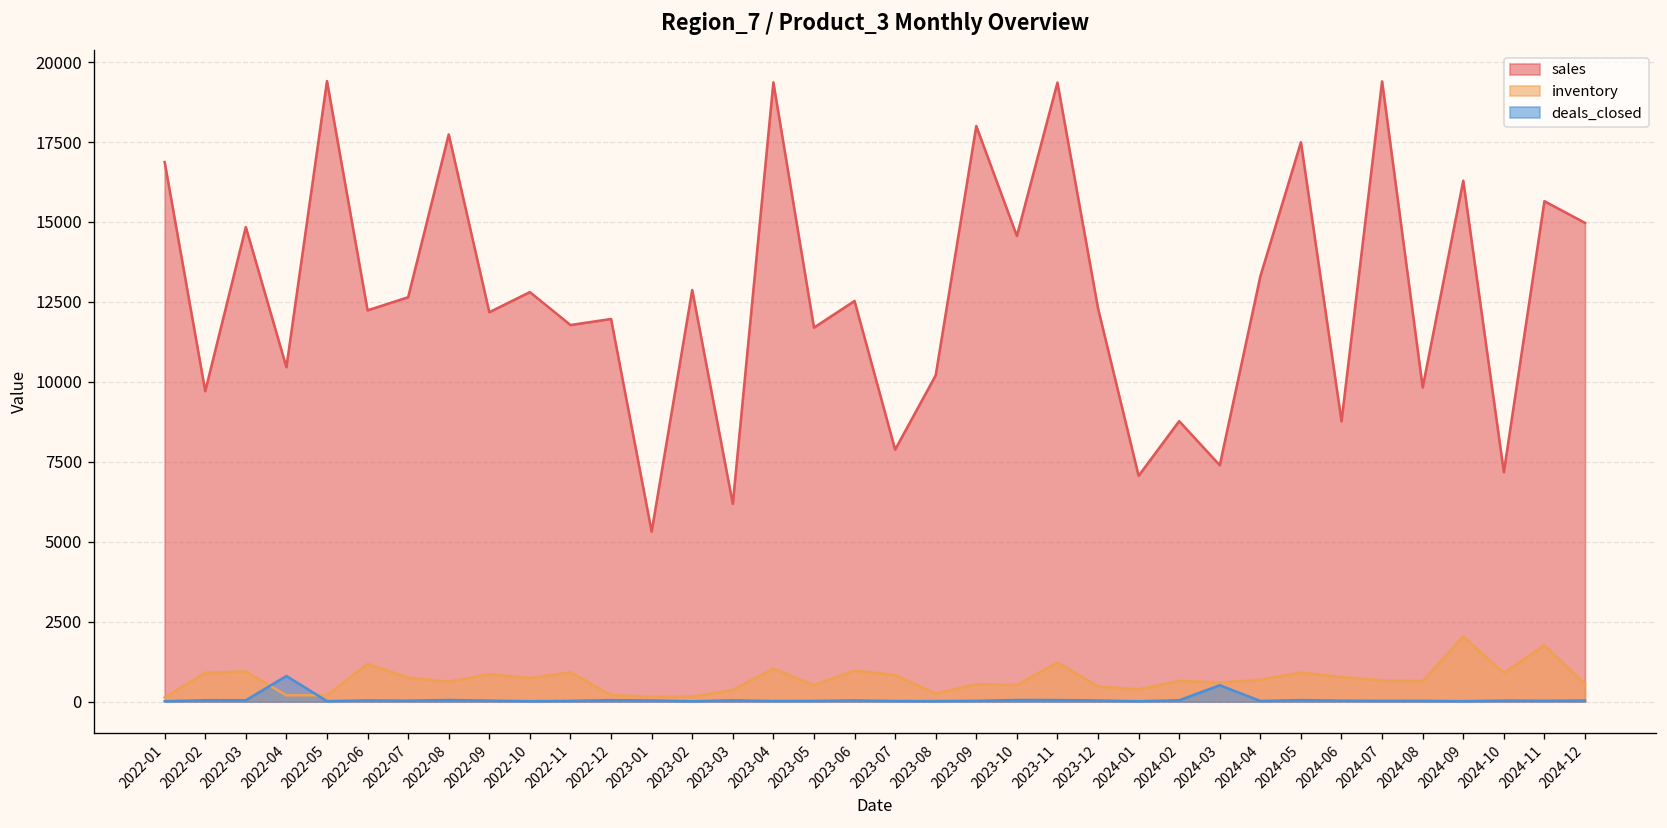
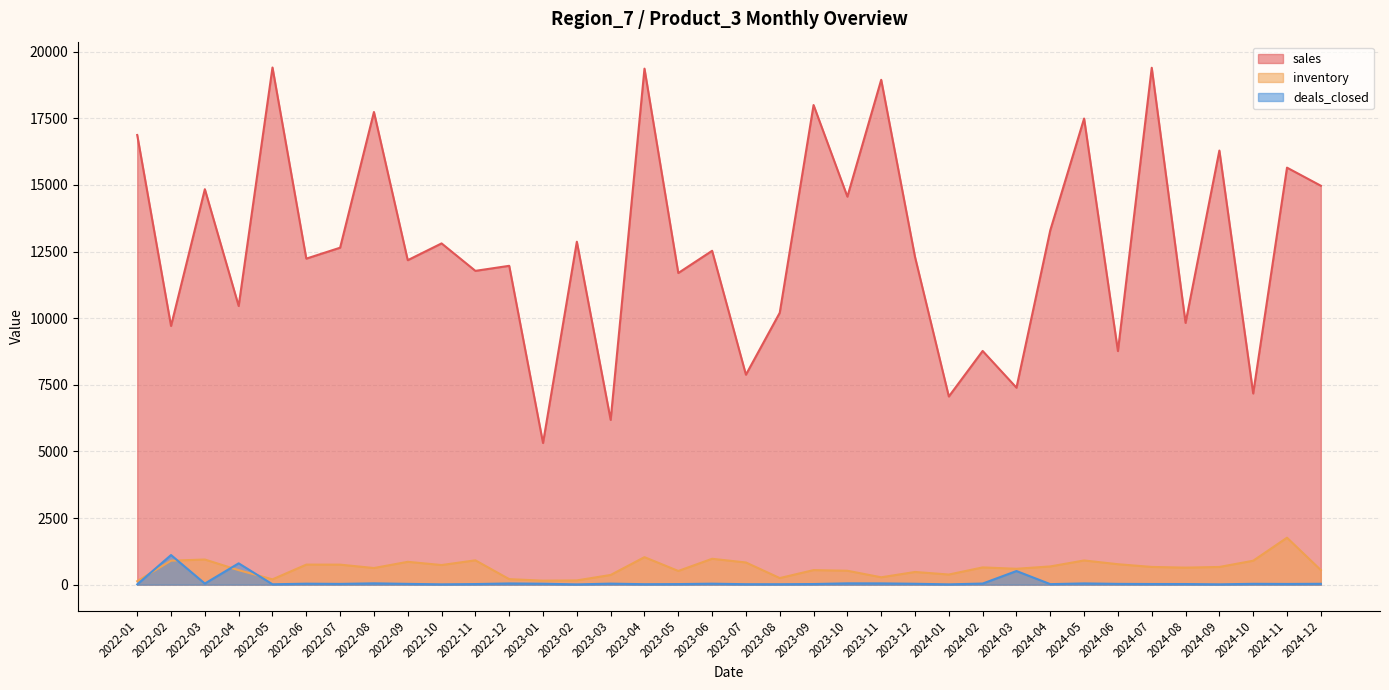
  {
    "sales": {
      "2022-01": 16900,
      "2022-02": 9700,
      "2022-03": 14800,
      "2022-04": 10500,
      "2022-05": 19400,
      "2022-06": 12200,
      "2022-07": 12600,
      "2022-08": 17700,
      "2022-09": 12200,
      "2022-10": 12800,
      "2022-11": 11800,
      "2022-12": 12000,
      "2023-01": 5300,
      "2023-02": 12900,
      "2023-03": 6200,
      "2023-04": 19400,
      "2023-05": 11700,
      "2023-06": 12500,
      "2023-07": 7900,
      "2023-08": 10200,
      "2023-09": 18000,
      "2023-10": 14600,
-     "2023-11": 19400,
+     "2023-11": 18900,
      "2023-12": 12300,
      "2024-01": 7100,
      "2024-02": 8800,
      "2024-03": 7400,
      "2024-04": 13300,
      "2024-05": 17500,
      "2024-06": 8800,
      "2024-07": 19400,
      "2024-08": 9800,
      "2024-09": 16300,
      "2024-10": 7200,
      "2024-11": 15700,
      "2024-12": 15000
    },
    "inventory": {
      "2022-01": 100,
      "2022-02": 900,
      "2022-03": 900,
-     "2022-04": 200,
+     "2022-04": 500,
      "2022-05": 200,
-     "2022-06": 1200,
+     "2022-06": 800,
      "2022-07": 800,
      "2022-08": 600,
      "2022-09": 900,
      "2022-10": 700,
      "2022-11": 900,
      "2022-12": 200,
      "2023-01": 200,
      "2023-02": 200,
      "2023-03": 400,
      "2023-04": 1000,
      "2023-05": 500,
      "2023-06": 1000,
      "2023-07": 800,
      "2023-08": 200,
      "2023-09": 500,
      "2023-10": 500,
-     "2023-11": 1200,
+     "2023-11": 300,
      "2023-12": 500,
      "2024-01": 400,
      "2024-02": 600,
      "2024-04": 700,
      "2024-05": 900,
      "2024-06": 800,
      "2024-07": 700,
      "2024-08": 600,
-     "2024-09": 2000,
+     "2024-09": 700,
      "2024-10": 900,
      "2024-11": 1800,
      "2024-12": 500
    },
    "deals_closed": {
      "2022-01": 0,
-     "2022-02": 0,
+     "2022-02": 1100,
      "2022-03": 0,
      "2022-04": 800,
      "2022-05": 0,
      "2022-06": 0,
      "2022-07": 0,
      "2022-08": 0,
      "2022-09": 0,
      "2022-10": 0,
      "2022-11": 0,
      "2022-12": 0,
      "2023-01": 0,
      "2023-02": 0,
      "2023-03": 0,
      "2023-04": 0,
      "2023-05": 0,
      "2023-06": 0,
      "2023-07": 0,
      "2023-08": 0,
      "2023-09": 0,
      "2023-10": 0,
      "2023-11": 0,
      "2023-12": 0,
      "2024-01": 0,
      "2024-02": 0,
      "2024-04": 0,
      "2024-05": 0,
      "2024-06": 0,
      "2024-07": 0,
      "2024-08": 0,
      "2024-09": 0,
      "2024-10": 0,
      "2024-11": 0,
      "2024-12": 0
    }
  }
